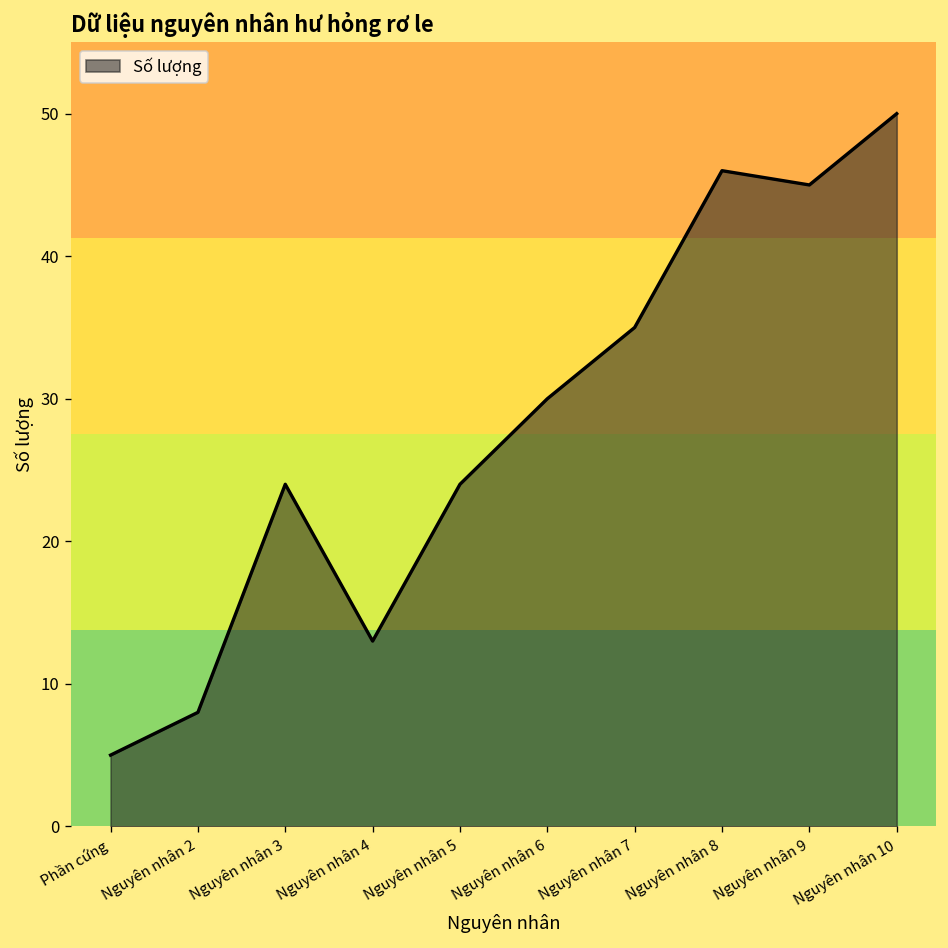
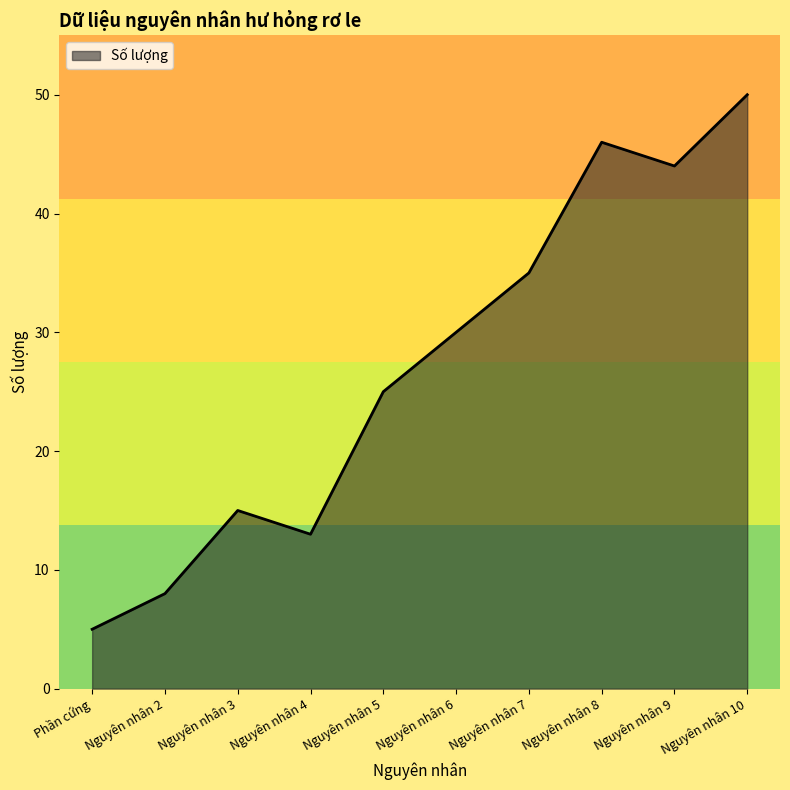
  {
    "Phần cứng": 5,
    "Nguyên nhân 2": 8,
-   "Nguyên nhân 3": 24,
+   "Nguyên nhân 3": 15,
    "Nguyên nhân 4": 13,
-   "Nguyên nhân 5": 24,
+   "Nguyên nhân 5": 25,
    "Nguyên nhân 6": 30,
    "Nguyên nhân 7": 35,
    "Nguyên nhân 8": 46,
-   "Nguyên nhân 9": 45,
+   "Nguyên nhân 9": 44,
    "Nguyên nhân 10": 50
  }
